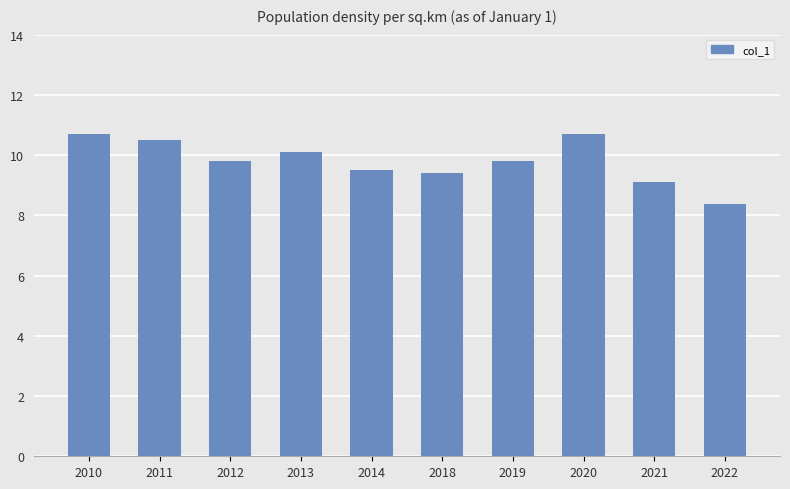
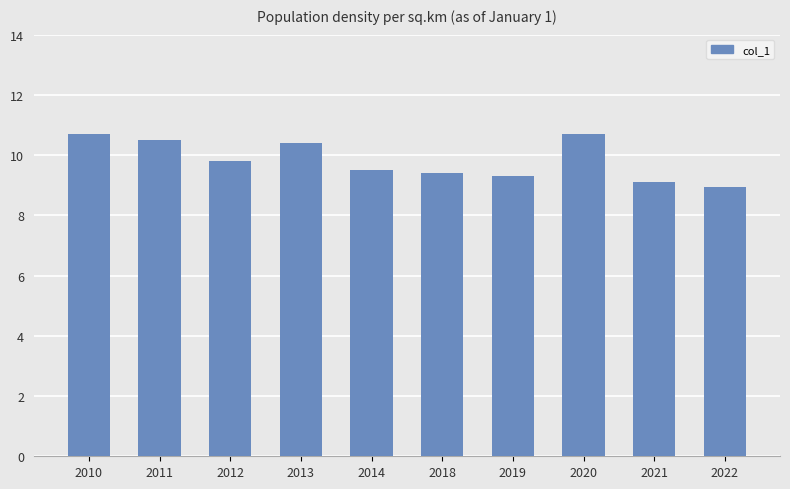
  {
    "2010": 10.7,
    "2011": 10.5,
    "2012": 9.8,
-   "2013": 10.1,
+   "2013": 10.4,
    "2014": 9.5,
    "2018": 9.4,
-   "2019": 9.8,
+   "2019": 9.3,
    "2020": 10.7,
    "2021": 9.1,
-   "2022": 8.4
+   "2022": 8.9
  }
